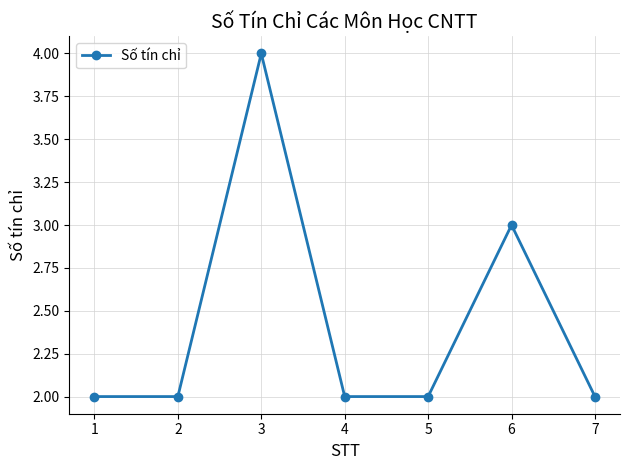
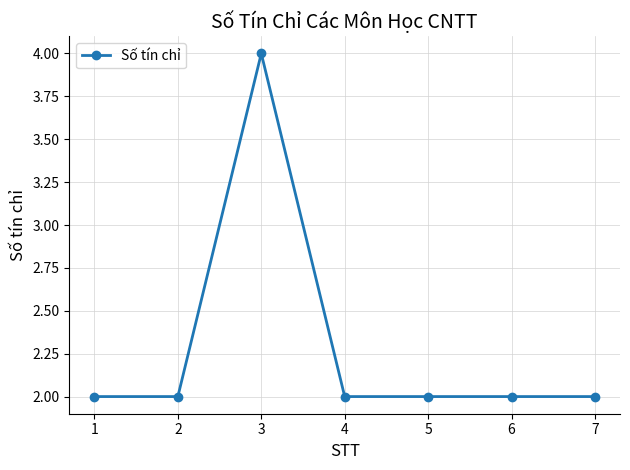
  {
    "1": 2,
    "2": 2,
    "3": 4,
    "4": 2,
    "5": 2,
-   "6": 3,
+   "6": 2,
    "7": 2
  }
